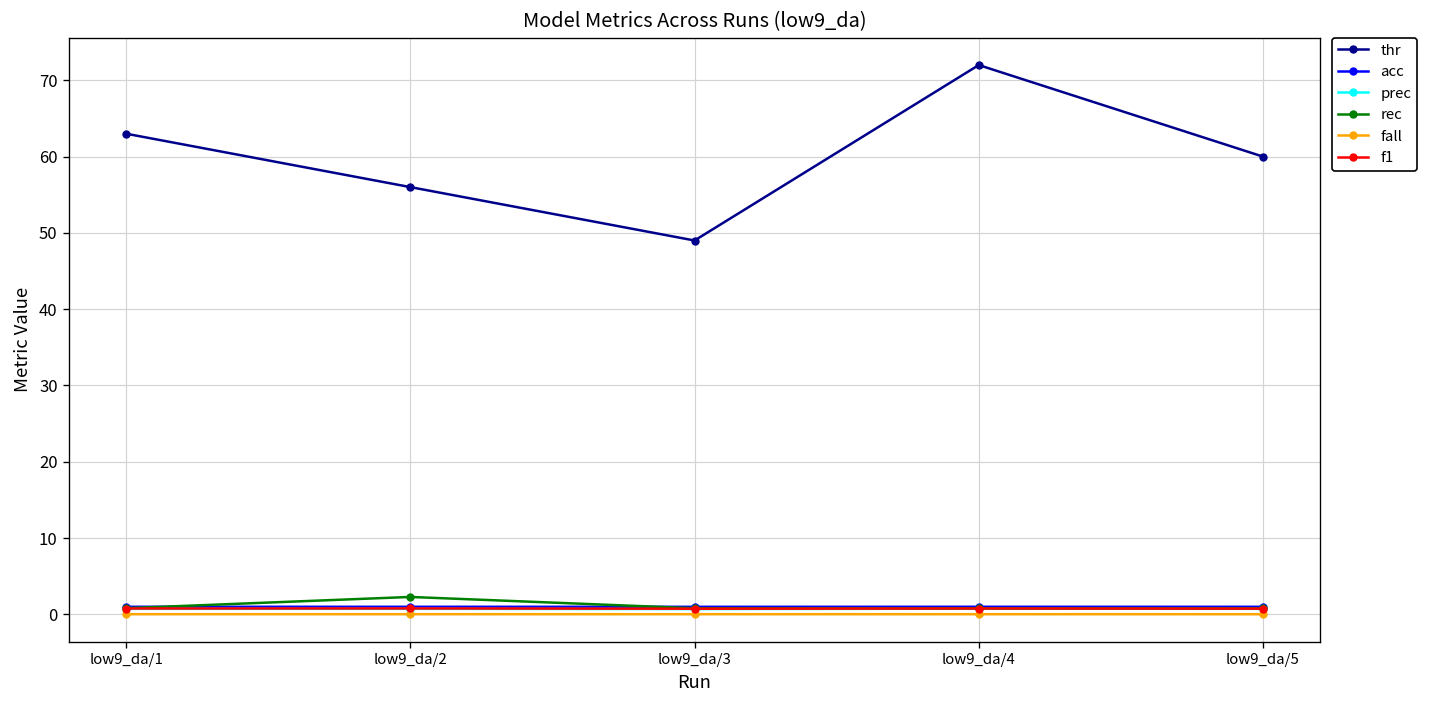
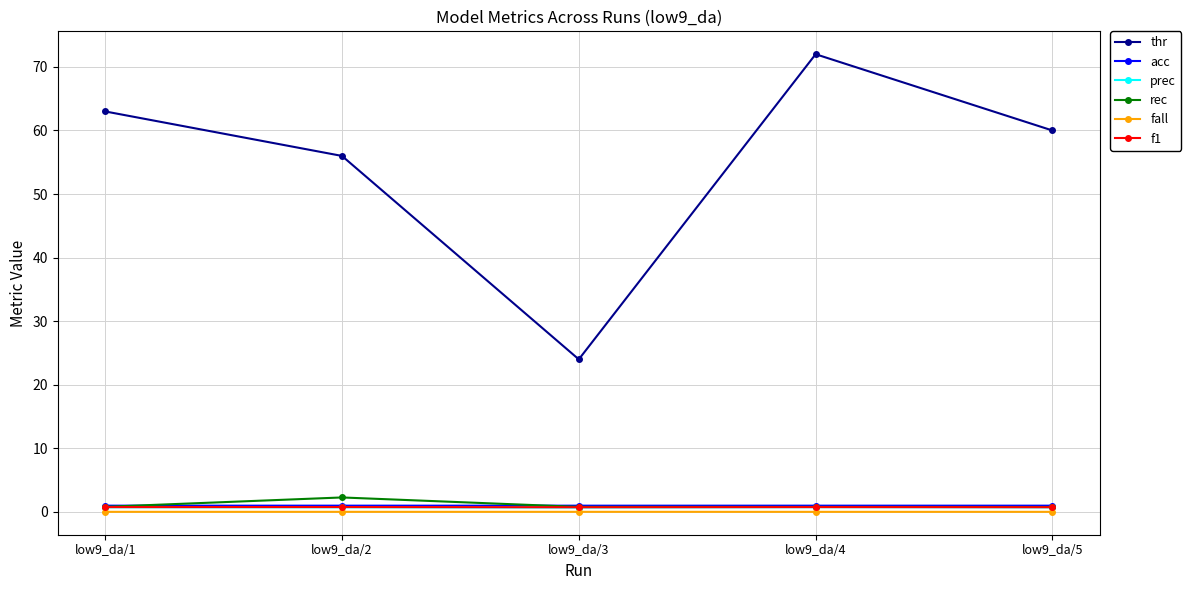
  {
    "thr": {
      "low9_da/1": 63,
      "low9_da/2": 56,
-     "low9_da/3": 49,
+     "low9_da/3": 24,
      "low9_da/4": 72,
      "low9_da/5": 60
    },
    "rec": {
      "low9_da/2": 2
    },
    "fall": {
      "low9_da/1": 0,
      "low9_da/2": 0,
      "low9_da/3": 0,
      "low9_da/4": 0,
      "low9_da/5": 0
    }
  }
